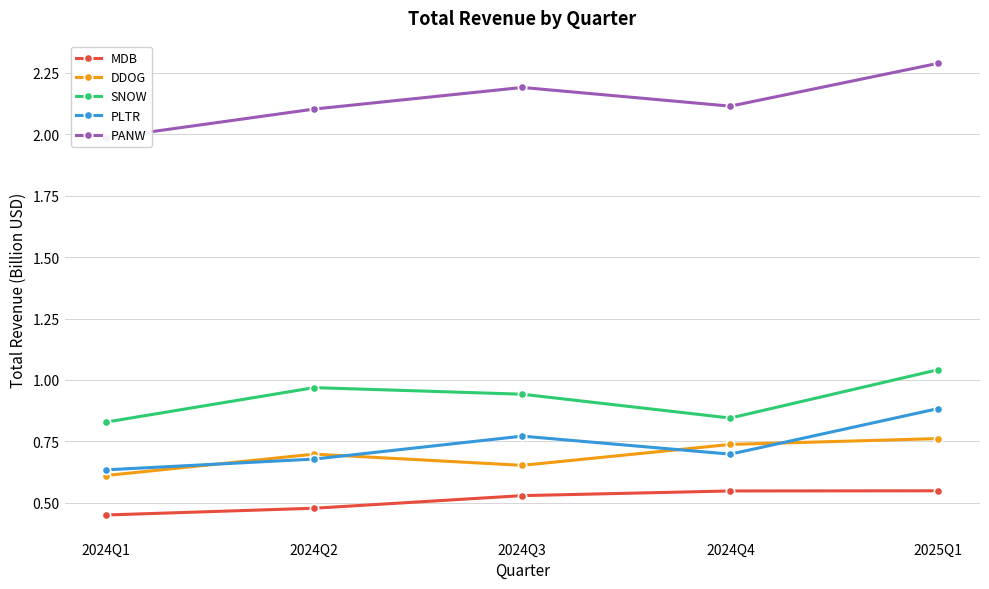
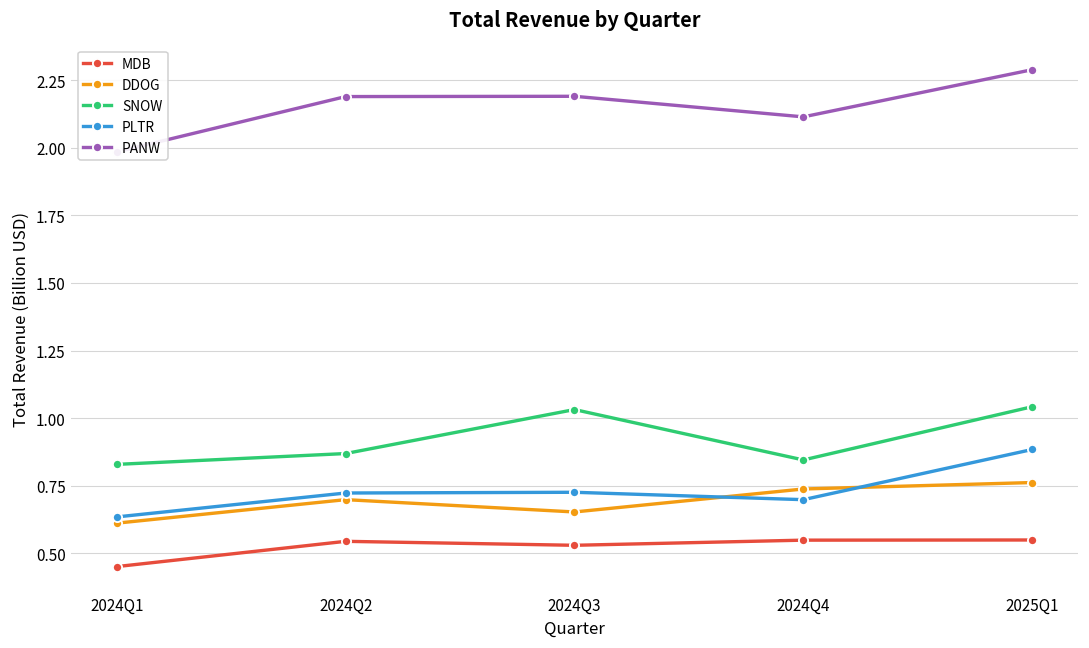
  {
    "MDB": {
      "2024Q1": 0.45,
-     "2024Q2": 0.48,
+     "2024Q2": 0.54,
      "2024Q3": 0.53,
      "2024Q4": 0.55,
      "2025Q1": 0.55
    },
    "DDOG": {
      "2024Q1": 0.61,
      "2024Q2": 0.70,
      "2024Q3": 0.65,
      "2024Q4": 0.74,
      "2025Q1": 0.76
    },
    "SNOW": {
      "2024Q1": 0.83,
-     "2024Q2": 0.97,
-     "2024Q3": 0.94,
+     "2024Q2": 0.87,
+     "2024Q3": 1.03,
      "2024Q4": 0.85,
      "2025Q1": 1.04
    },
    "PLTR": {
      "2024Q1": 0.63,
-     "2024Q2": 0.68,
-     "2024Q3": 0.77,
+     "2024Q2": 0.72,
+     "2024Q3": 0.73,
      "2024Q4": 0.70,
      "2025Q1": 0.88
    },
    "PANW": {
-     "2024Q2": 2.10,
+     "2024Q2": 2.19,
      "2024Q3": 2.19,
      "2024Q4": 2.11,
      "2025Q1": 2.29
    }
  }
